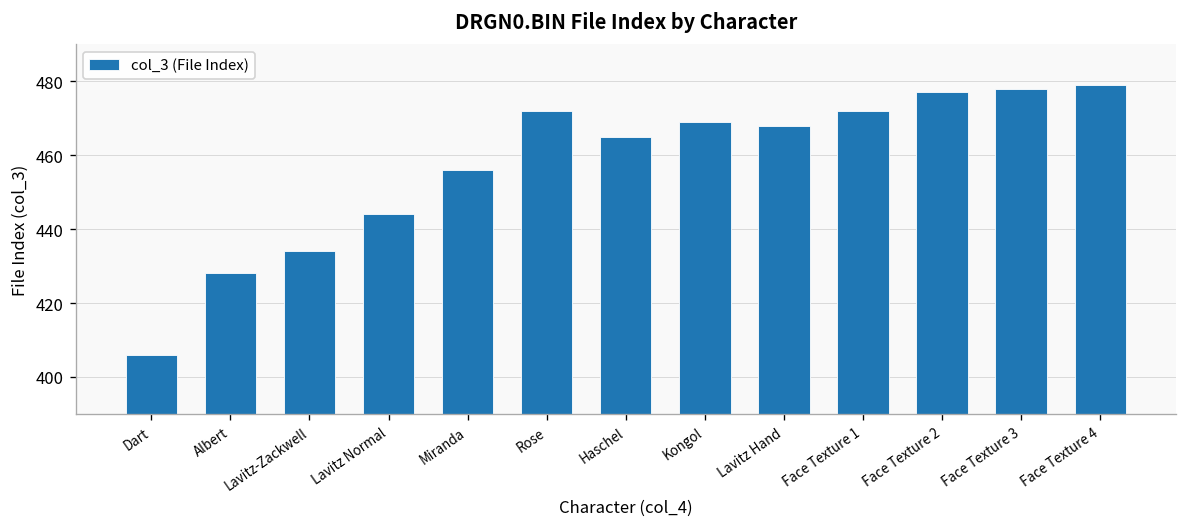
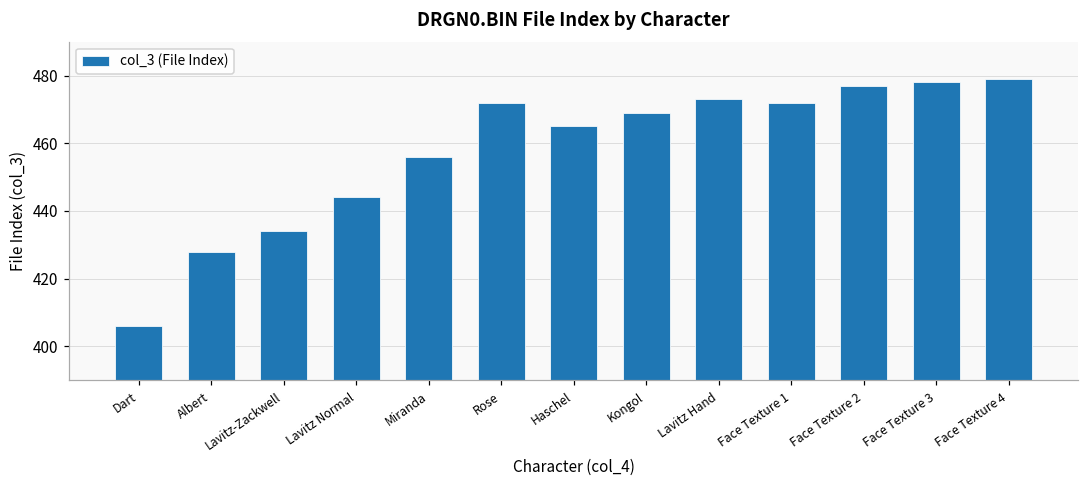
  {
    "Dart": 406,
    "Albert": 428,
    "Lavitz-Zackwell": 434,
    "Lavitz Normal": 444,
    "Miranda": 456,
    "Rose": 472,
    "Haschel": 465,
    "Kongol": 469,
-   "Lavitz Hand": 468,
+   "Lavitz Hand": 473,
    "Face Texture 1": 472,
    "Face Texture 2": 477,
    "Face Texture 3": 478,
    "Face Texture 4": 479
  }
